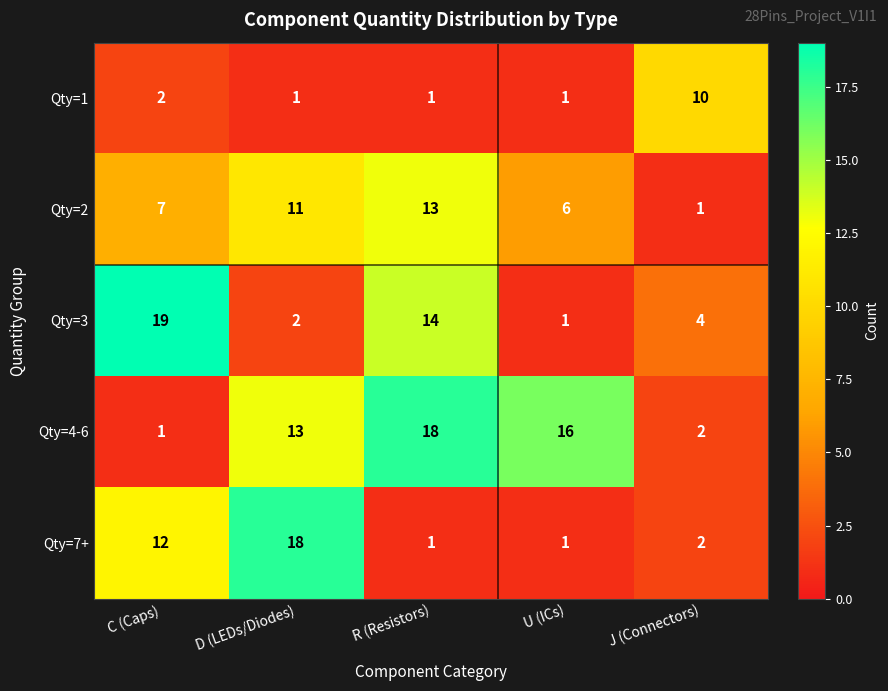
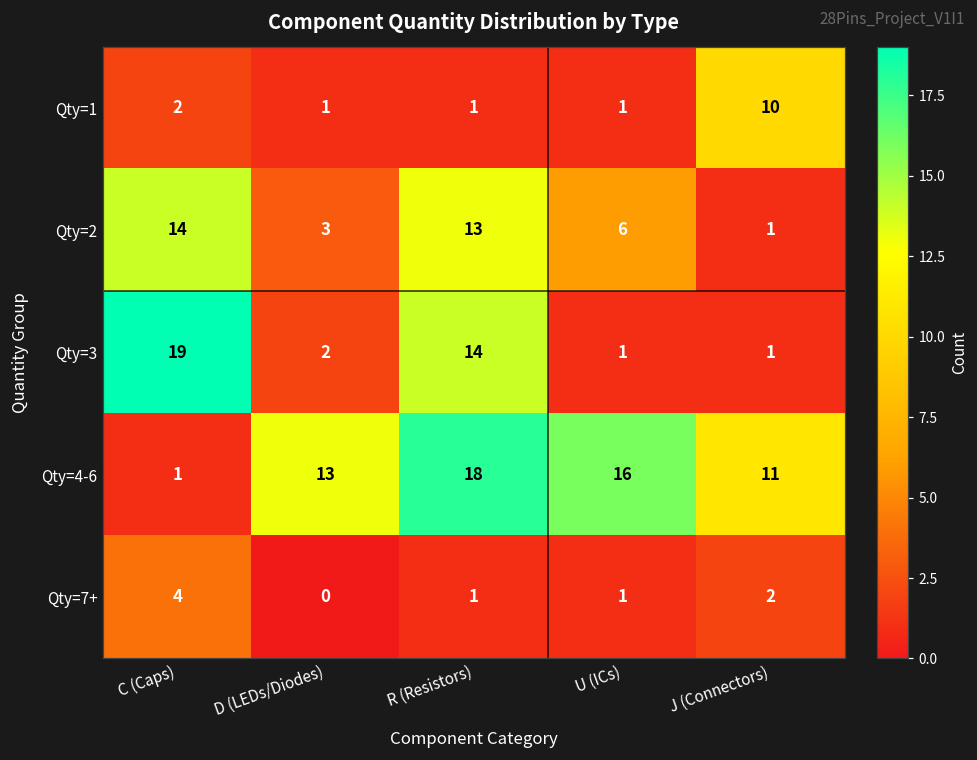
  {
    "Qty=1": {
      "C (Caps)": 2,
      "D (LEDs/Diodes)": 1,
      "R (Resistors)": 1,
      "U (ICs)": 1,
      "J (Connectors)": 10
    },
    "Qty=2": {
-     "C (Caps)": 7,
-     "D (LEDs/Diodes)": 11,
+     "C (Caps)": 14,
+     "D (LEDs/Diodes)": 3,
      "R (Resistors)": 13,
      "U (ICs)": 6,
      "J (Connectors)": 1
    },
    "Qty=3": {
      "C (Caps)": 19,
      "D (LEDs/Diodes)": 2,
      "R (Resistors)": 14,
      "U (ICs)": 1,
-     "J (Connectors)": 4
+     "J (Connectors)": 1
    },
    "Qty=4-6": {
      "C (Caps)": 1,
      "D (LEDs/Diodes)": 13,
      "R (Resistors)": 18,
      "U (ICs)": 16,
-     "J (Connectors)": 2
+     "J (Connectors)": 11
    },
    "Qty=7+": {
-     "C (Caps)": 12,
-     "D (LEDs/Diodes)": 18,
+     "C (Caps)": 4,
+     "D (LEDs/Diodes)": 0,
      "R (Resistors)": 1,
      "U (ICs)": 1,
      "J (Connectors)": 2
    }
  }
